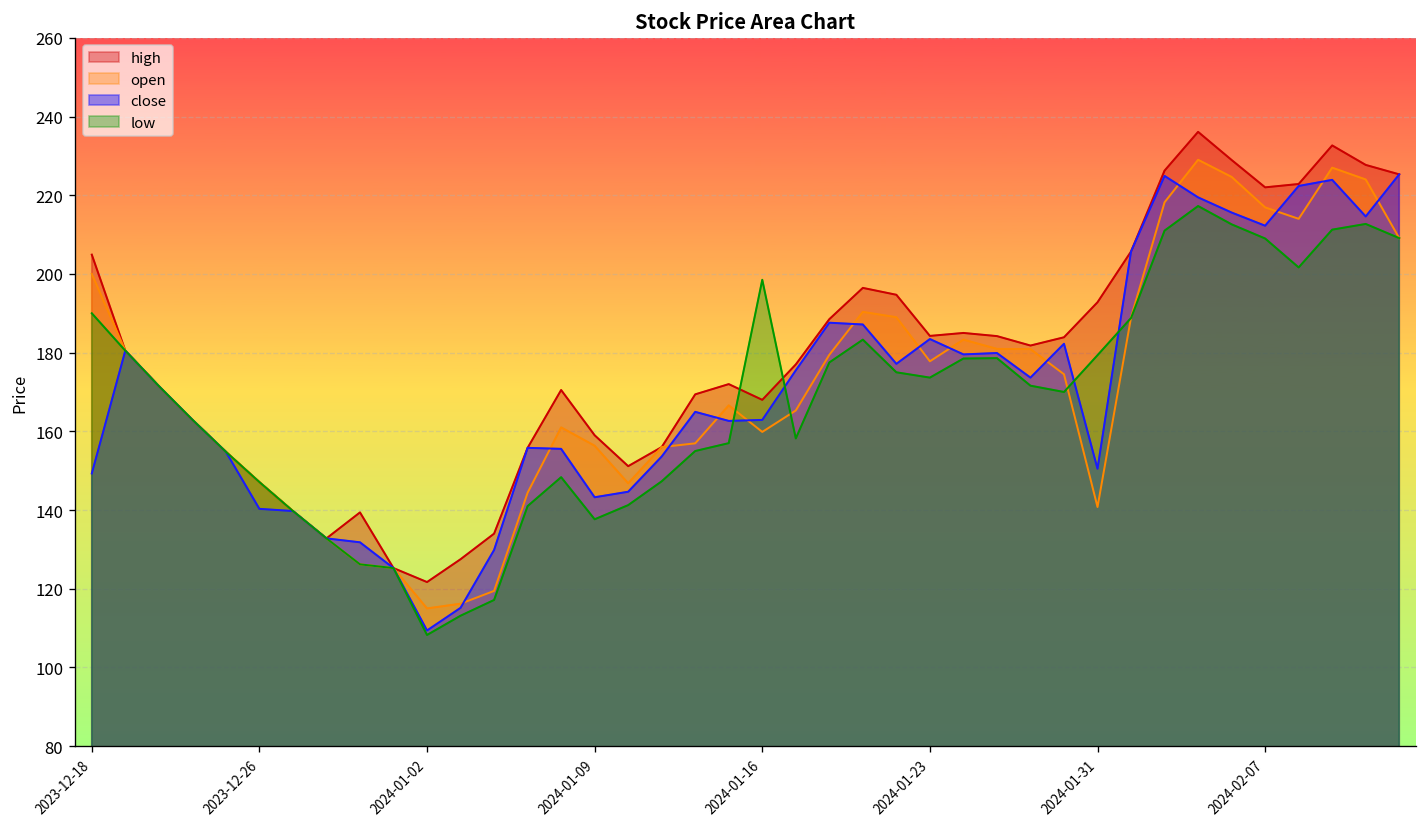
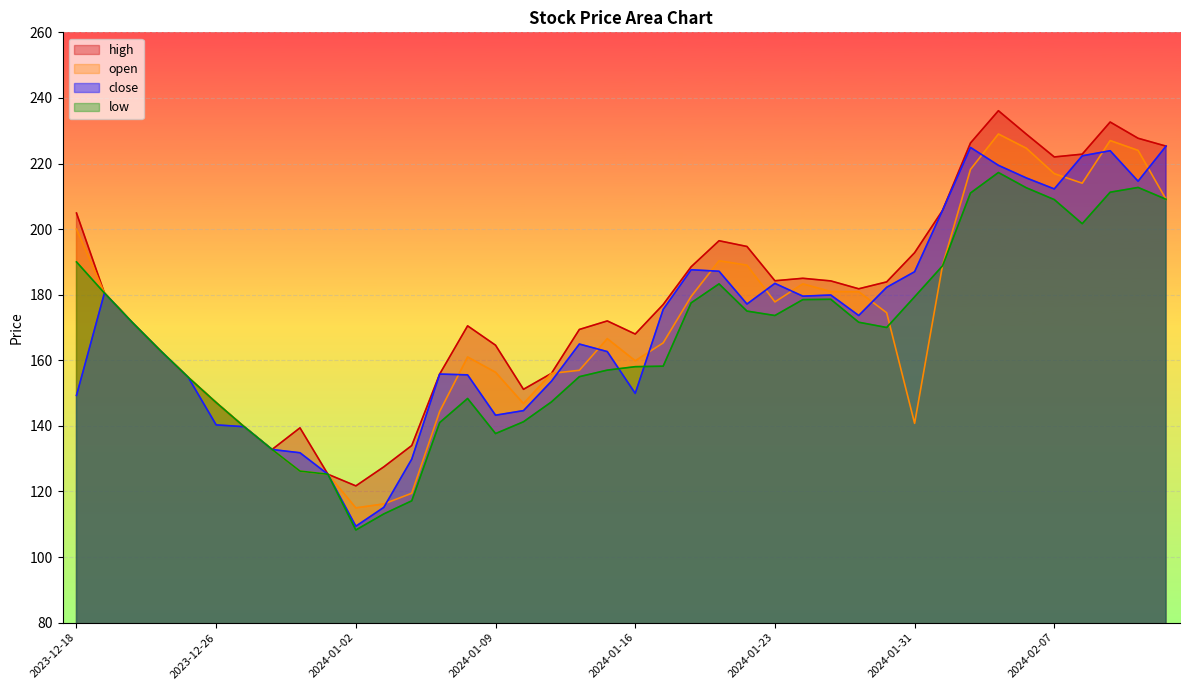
  {
    "high": {
      "2023-12-18": 205,
      "2024-01-02": 122,
-     "2024-01-09": 159,
+     "2024-01-09": 165,
      "2024-01-16": 168,
      "2024-01-23": 184,
      "2024-01-31": 193,
      "2024-02-07": 222
    },
    "open": {
      "2023-12-18": 200,
      "2024-01-02": 115,
      "2024-01-09": 156,
      "2024-01-16": 160,
      "2024-01-23": 178,
      "2024-01-31": 141,
      "2024-02-07": 217
    },
    "close": {
      "2023-12-18": 149,
      "2023-12-26": 140,
      "2024-01-02": 109,
      "2024-01-09": 143,
-     "2024-01-16": 163,
+     "2024-01-16": 150,
      "2024-01-23": 183,
-     "2024-01-31": 151,
+     "2024-01-31": 187,
      "2024-02-07": 212
    },
    "low": {
      "2023-12-18": 190,
      "2024-01-02": 108,
      "2024-01-09": 138,
-     "2024-01-16": 199,
+     "2024-01-16": 158,
      "2024-01-23": 174,
      "2024-01-31": 179,
      "2024-02-07": 209
    }
  }
